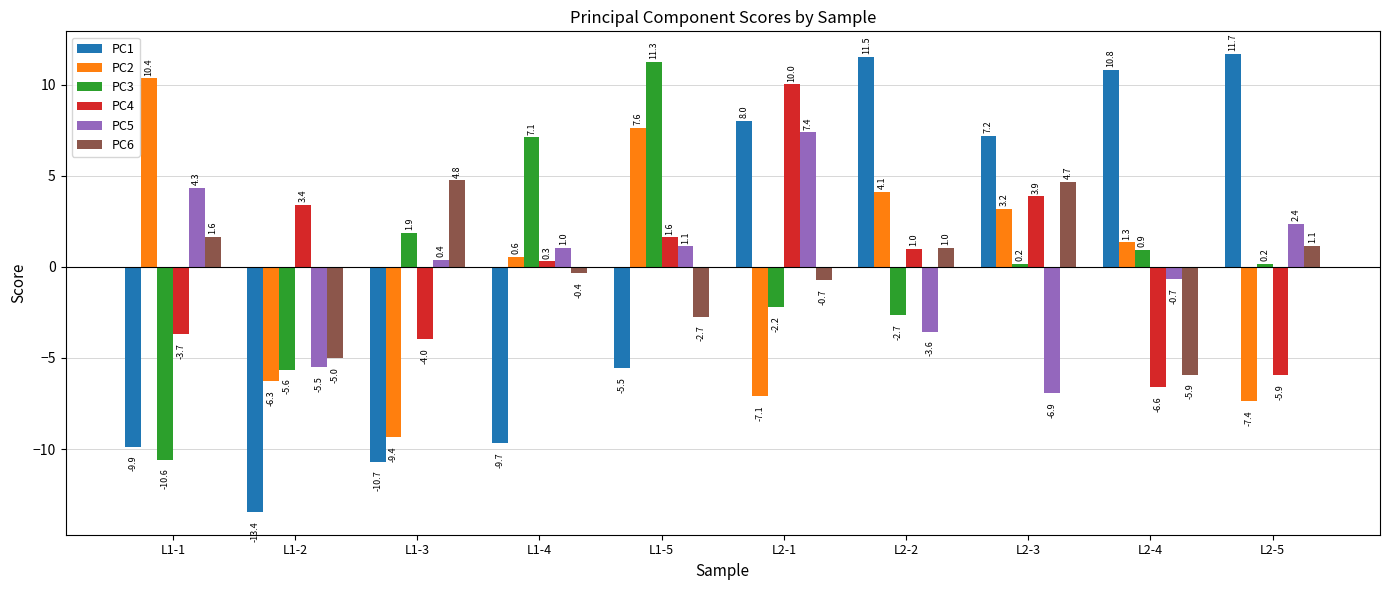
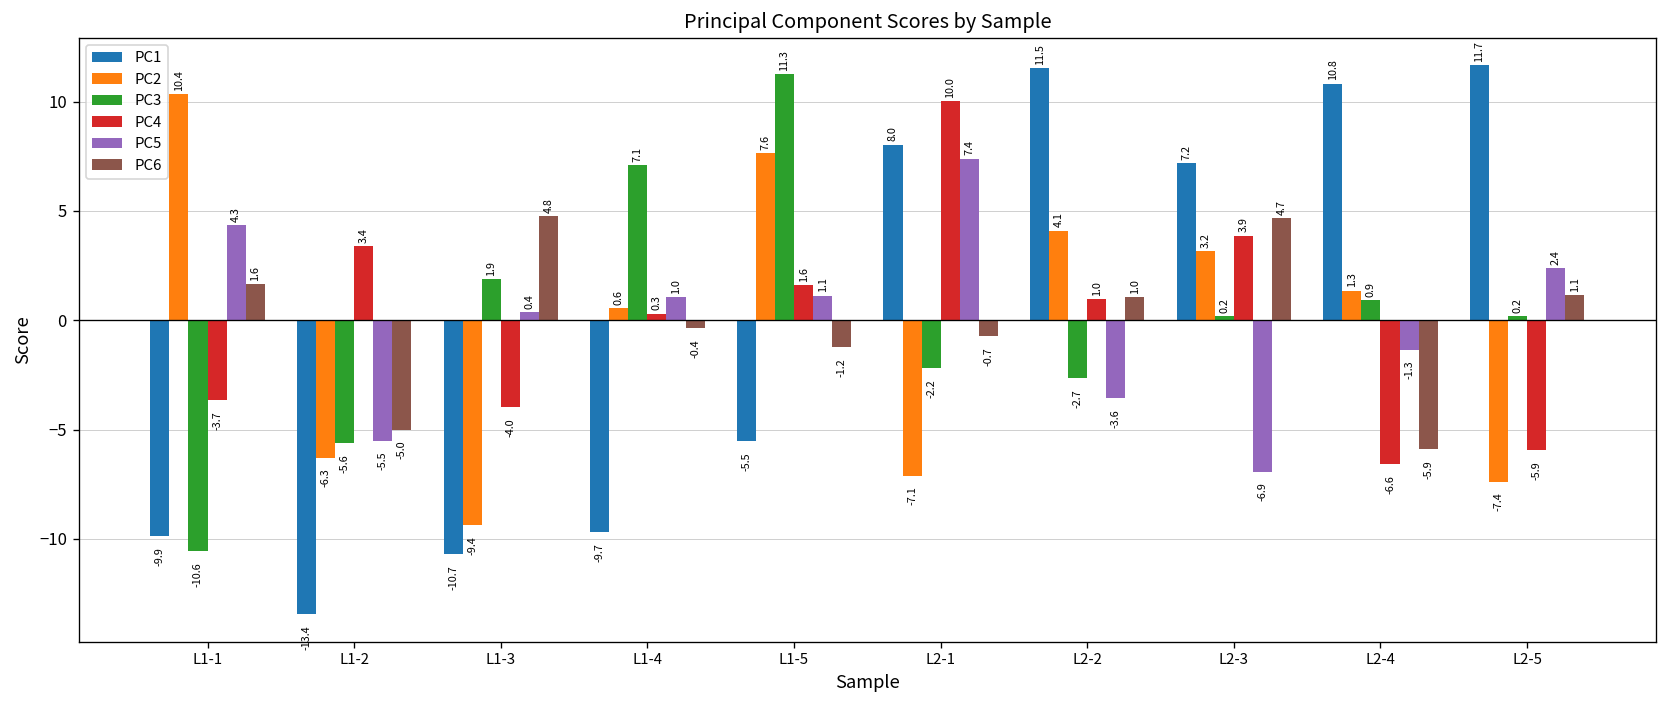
  {
    "PC1": {
      "L1-1": -9.9,
      "L1-2": -13.4,
      "L1-3": -10.7,
      "L1-4": -9.7,
      "L1-5": -5.5,
      "L2-1": 8.0,
      "L2-2": 11.5,
      "L2-3": 7.2,
      "L2-4": 10.8,
      "L2-5": 11.7
    },
    "PC2": {
      "L1-1": 10.4,
      "L1-2": -6.3,
      "L1-3": -9.4,
      "L1-4": 0.6,
      "L1-5": 7.6,
      "L2-1": -7.1,
      "L2-2": 4.1,
      "L2-3": 3.2,
      "L2-4": 1.3,
      "L2-5": -7.4
    },
    "PC3": {
      "L1-1": -10.6,
      "L1-2": -5.6,
      "L1-3": 1.9,
      "L1-4": 7.1,
      "L1-5": 11.3,
      "L2-1": -2.2,
      "L2-2": -2.7,
      "L2-3": 0.2,
      "L2-4": 0.9,
      "L2-5": 0.2
    },
    "PC4": {
      "L1-1": -3.7,
      "L1-2": 3.4,
      "L1-3": -4.0,
      "L1-4": 0.3,
      "L1-5": 1.6,
      "L2-1": 10.0,
      "L2-2": 1.0,
      "L2-3": 3.9,
      "L2-4": -6.6,
      "L2-5": -5.9
    },
    "PC5": {
      "L1-1": 4.3,
      "L1-2": -5.5,
      "L1-3": 0.4,
      "L1-4": 1.0,
      "L1-5": 1.1,
      "L2-1": 7.4,
      "L2-2": -3.6,
      "L2-3": -6.9,
-     "L2-4": -0.7,
+     "L2-4": -1.3,
      "L2-5": 2.4
    },
    "PC6": {
      "L1-1": 1.6,
      "L1-2": -5.0,
      "L1-3": 4.8,
      "L1-4": -0.4,
-     "L1-5": -2.7,
+     "L1-5": -1.2,
      "L2-1": -0.7,
      "L2-2": 1.0,
      "L2-3": 4.7,
      "L2-4": -5.9,
      "L2-5": 1.1
    }
  }
